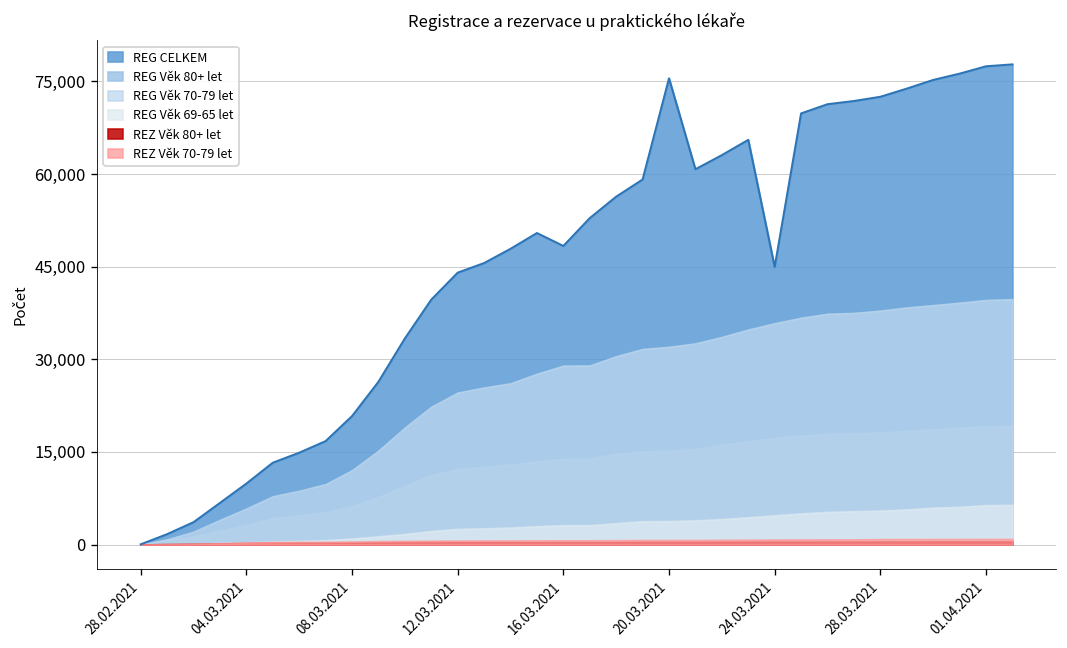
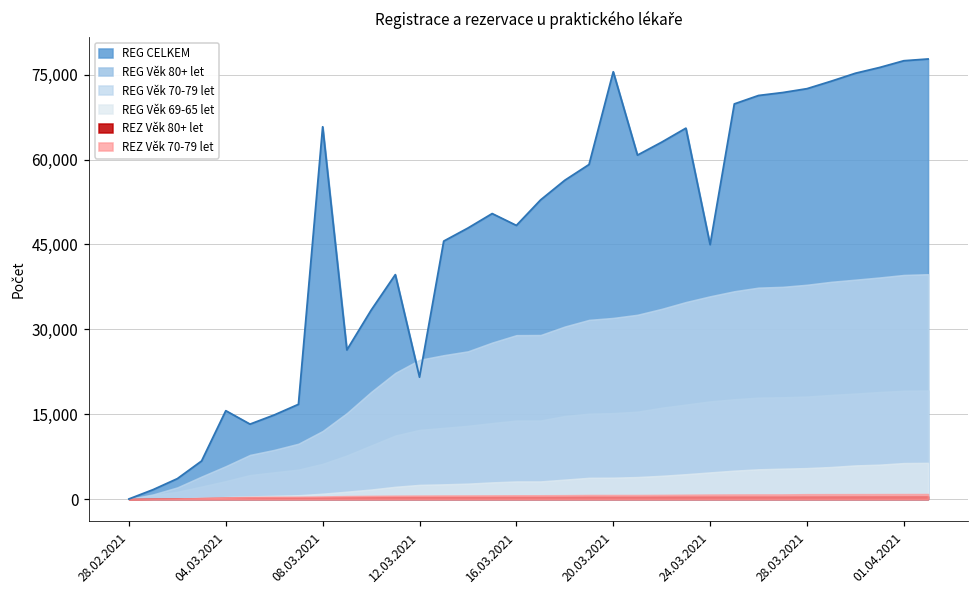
  {
    "REG CELKEM": {
-     "04.03.2021": "10,000",
-     "08.03.2021": "21,000",
-     "12.03.2021": "44,000",
+     "04.03.2021": "16,000",
+     "08.03.2021": "66,000",
+     "12.03.2021": "22,000",
      "16.03.2021": "48,000",
      "20.03.2021": "76,000",
      "24.03.2021": "45,000",
      "28.03.2021": "73,000",
      "01.04.2021": "77,000"
    }
  }
